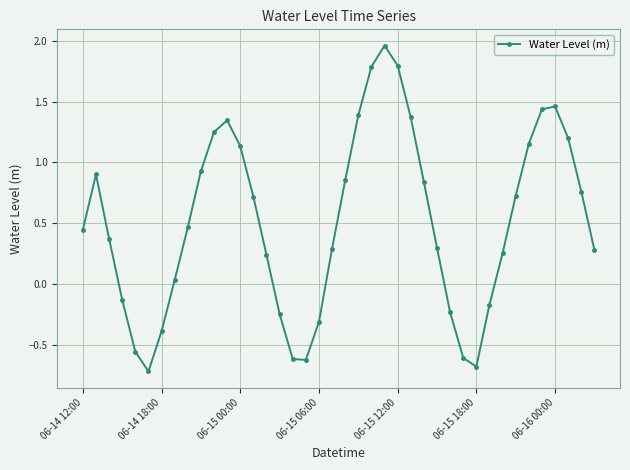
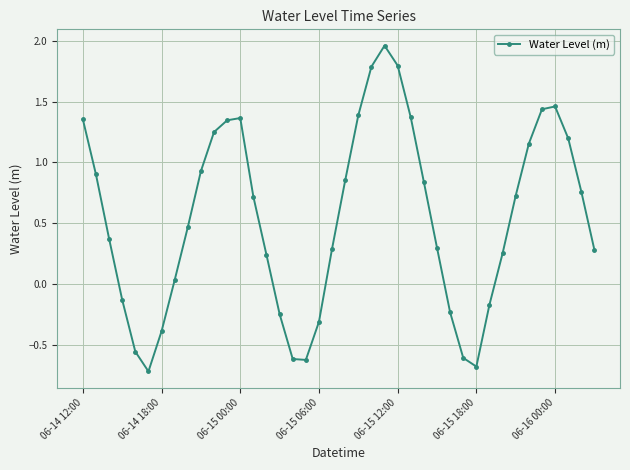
  {
-   "06-14 12:00": 0.45,
+   "06-14 12:00": 1.36,
    "06-14 18:00": -0.39,
-   "06-15 00:00": 1.13,
+   "06-15 00:00": 1.37,
    "06-15 06:00": -0.31,
    "06-15 12:00": 1.80,
    "06-15 18:00": -0.68,
    "06-16 00:00": 1.46
  }
